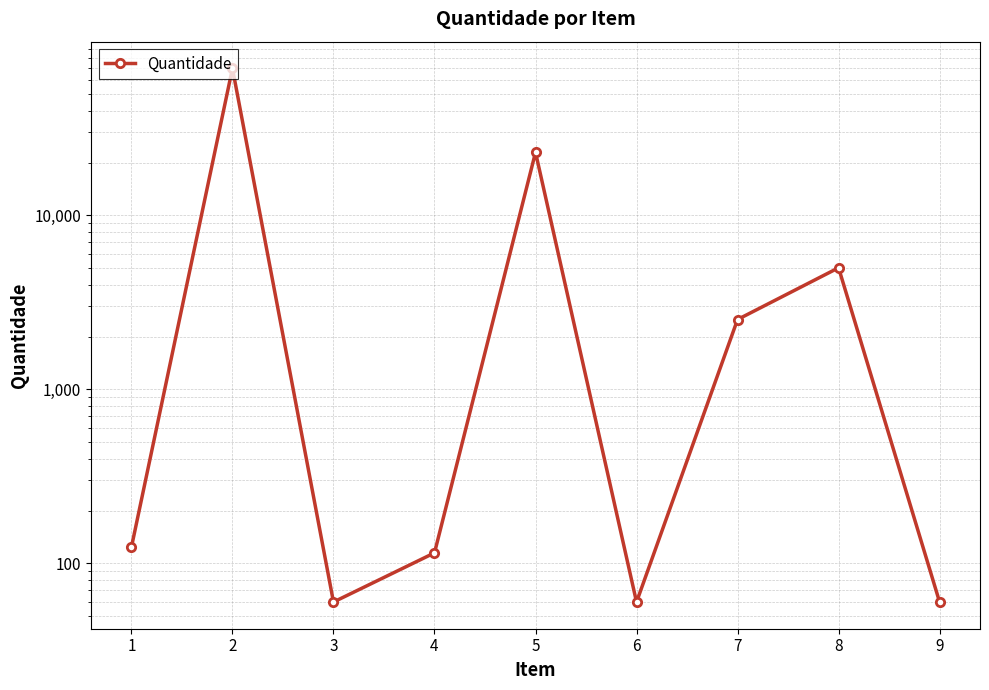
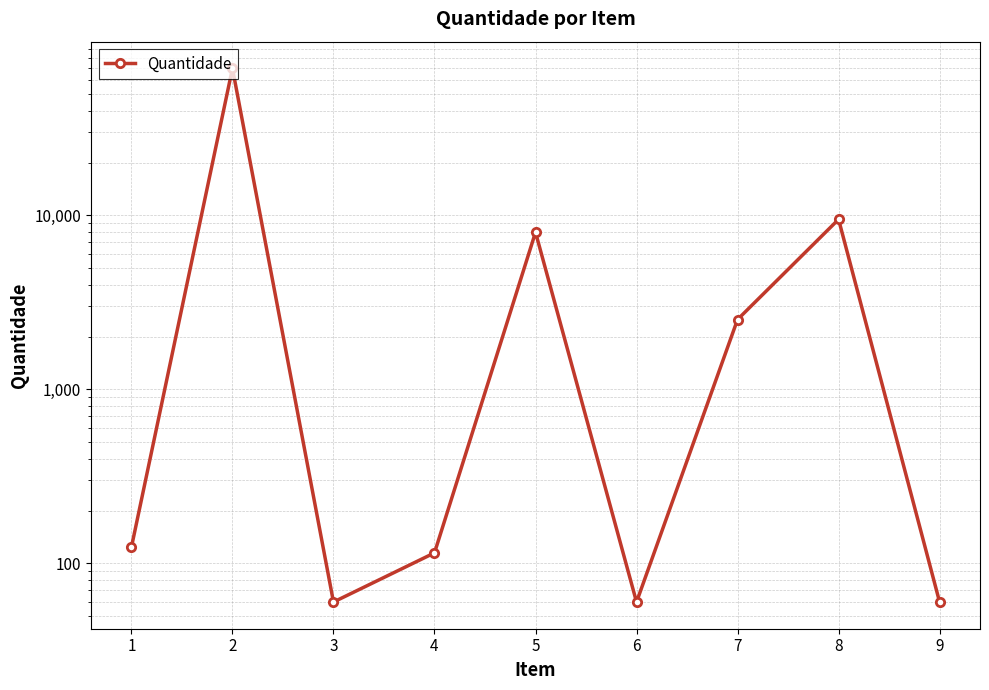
  {
    "1": "120",
    "3": "60",
    "4": "120",
-   "5": "23,000",
+   "5": "8,000",
    "6": "60",
    "7": "2,500",
-   "8": "5,000",
+   "8": "9,000",
    "9": "60"
  }
